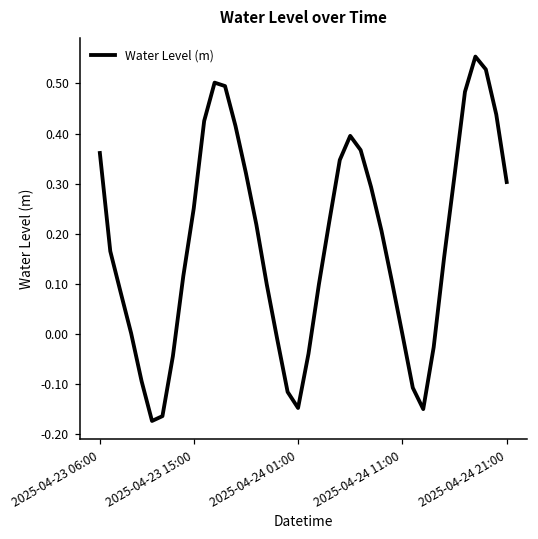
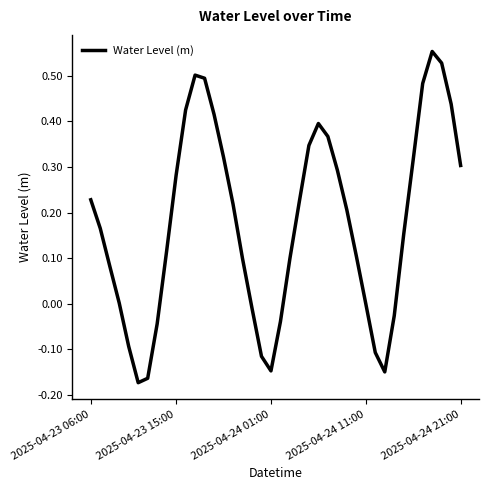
  {
-   "2025-04-23 06:00": 0.36,
-   "2025-04-23 15:00": 0.25,
+   "2025-04-23 06:00": 0.23,
+   "2025-04-23 15:00": 0.28,
    "2025-04-24 01:00": -0.15,
    "2025-04-24 11:00": 0.00,
    "2025-04-24 21:00": 0.30
  }
